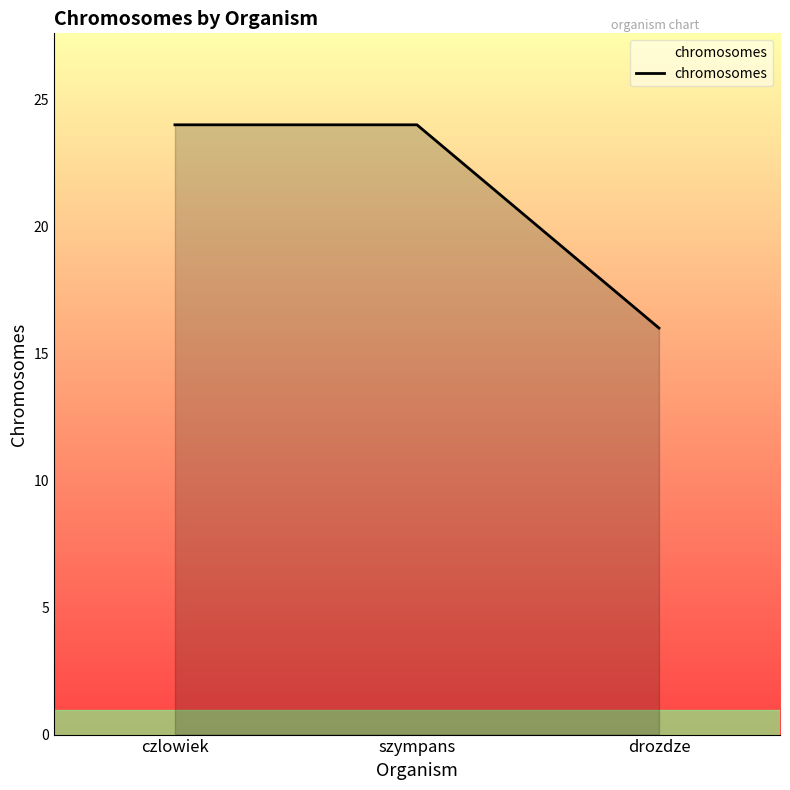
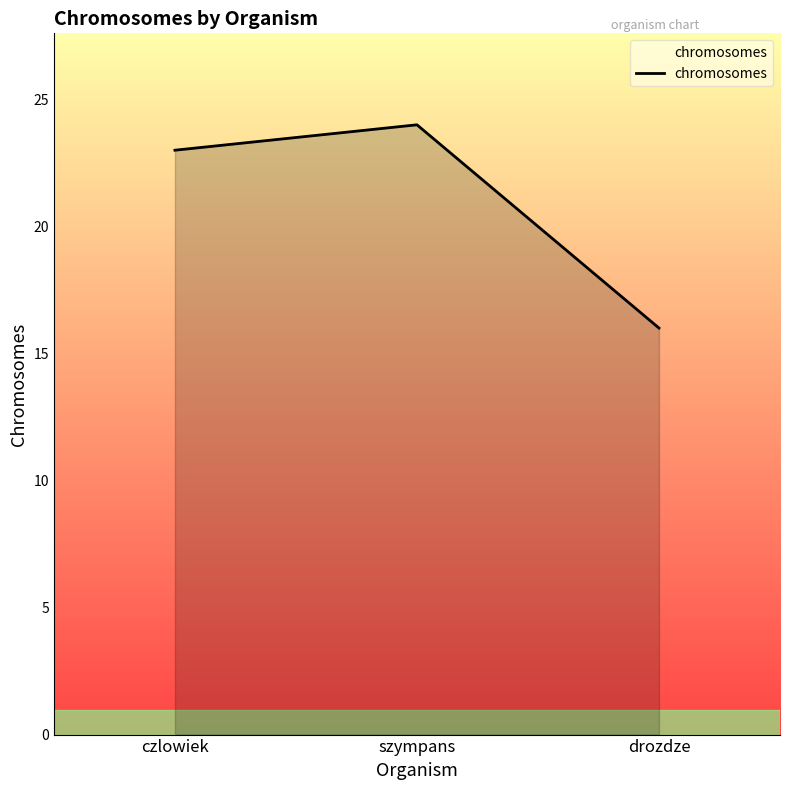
  {
-   "czlowiek": 24,
+   "czlowiek": 23,
    "szympans": 24,
    "drozdze": 16
  }
